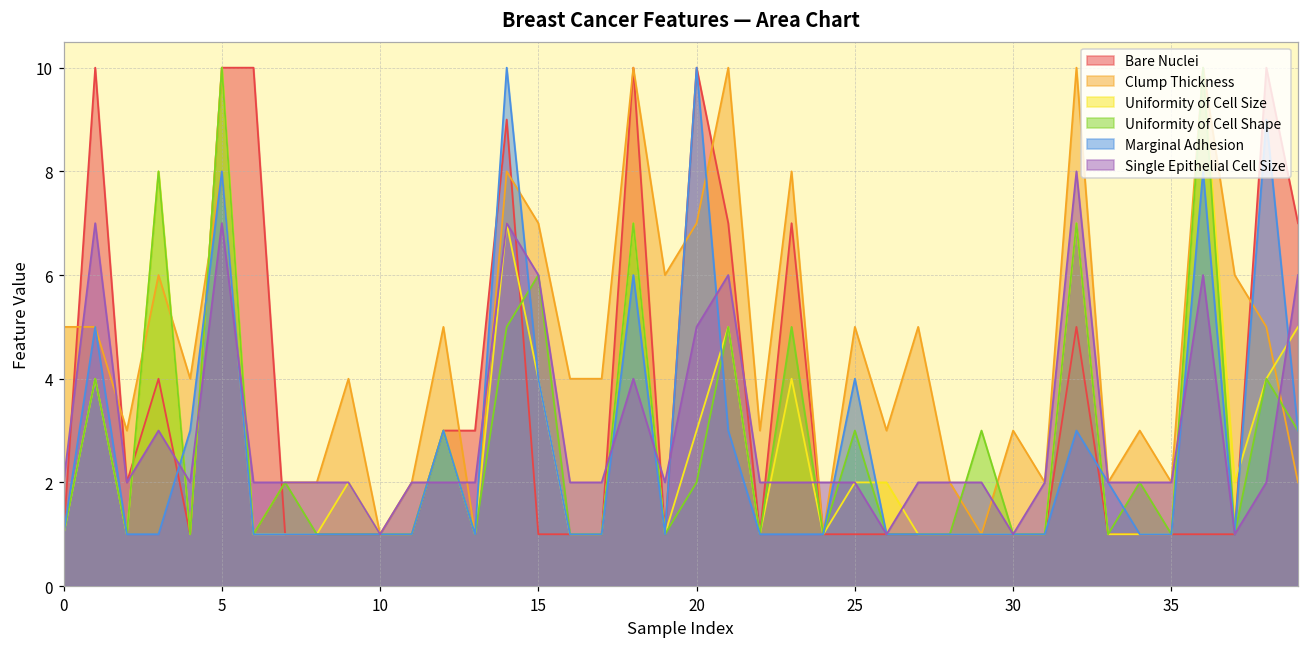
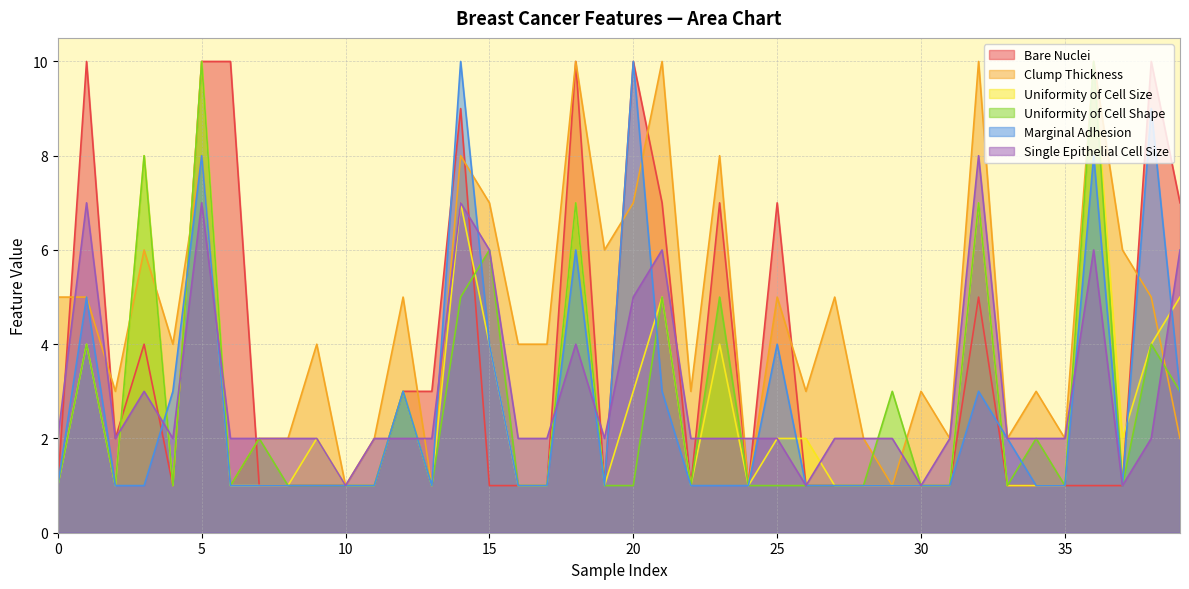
  {
    "Bare Nuclei": {
      "15": 1,
-     "25": 1
+     "25": 7
    },
    "Uniformity of Cell Shape": {
-     "20": 2,
-     "25": 3
+     "20": 1,
+     "25": 1
    },
    "Marginal Adhesion": {
      "25": 4
    },
    "Single Epithelial Cell Size": {
      "0": 2,
      "5": 7,
      "20": 5
    }
  }
